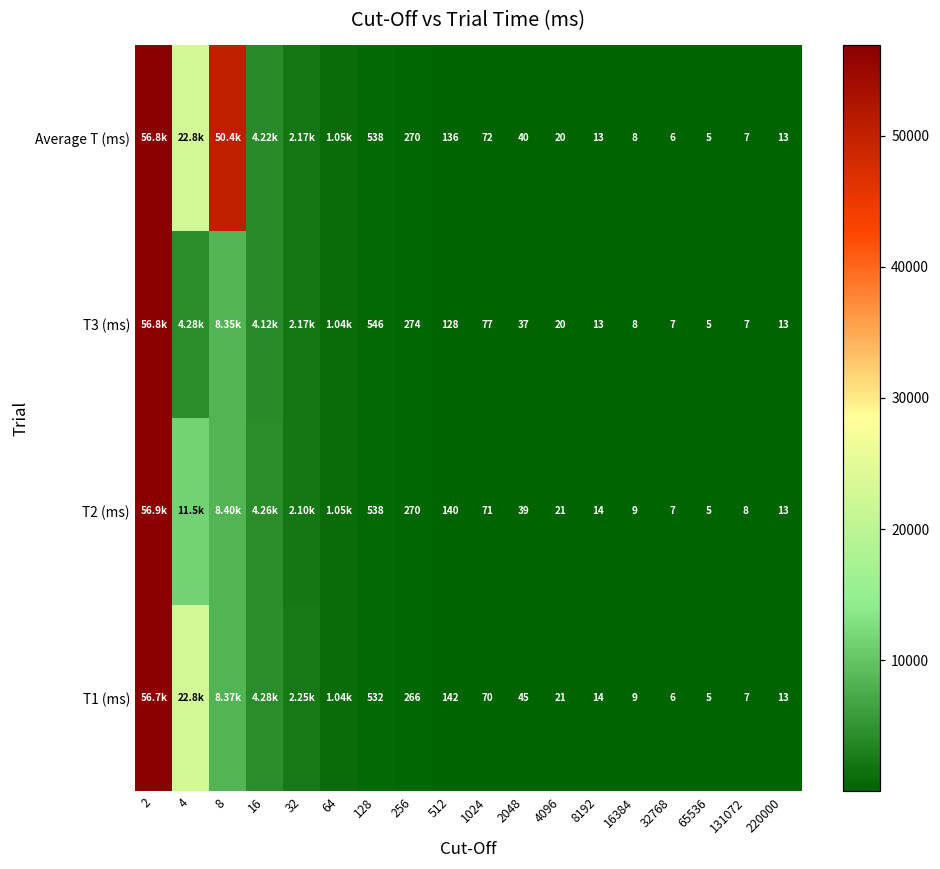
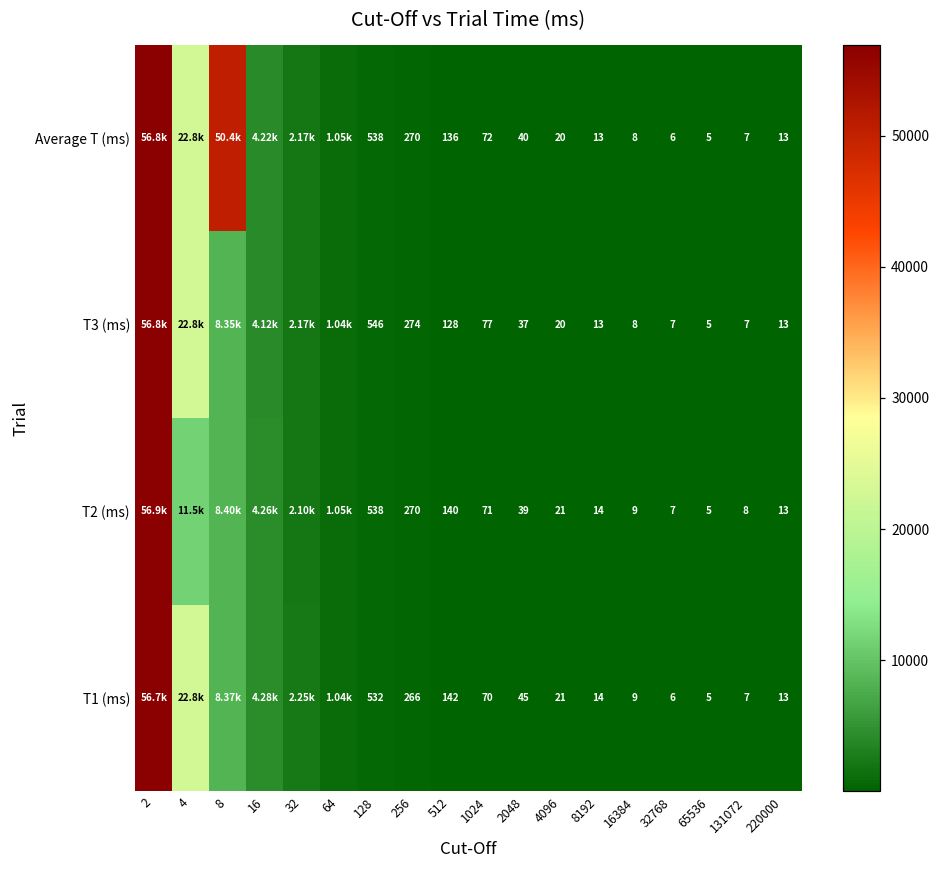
  {
    "Average T (ms)": {
      "2": "56.8k",
      "4": "22.8k",
      "8": "50.4k",
      "16": "4.22k",
      "32": "2.17k",
      "64": "1.05k",
      "128": "538",
      "256": "270",
      "512": "136",
      "1024": "72",
      "2048": "40",
      "4096": "20",
      "8192": "13",
      "16384": "8",
      "32768": "6",
      "65536": "5",
      "131072": "7",
      "220000": "13"
    },
    "T3 (ms)": {
      "2": "56.8k",
-     "4": "4.28k",
+     "4": "22.8k",
      "8": "8.35k",
      "16": "4.12k",
      "32": "2.17k",
      "64": "1.04k",
      "128": "546",
      "256": "274",
      "512": "128",
      "1024": "77",
      "2048": "37",
      "4096": "20",
      "8192": "13",
      "16384": "8",
      "32768": "7",
      "65536": "5",
      "131072": "7",
      "220000": "13"
    },
    "T2 (ms)": {
      "2": "56.9k",
      "4": "11.5k",
      "8": "8.40k",
      "16": "4.26k",
      "32": "2.10k",
      "64": "1.05k",
      "128": "538",
      "256": "270",
      "512": "140",
      "1024": "71",
      "2048": "39",
      "4096": "21",
      "8192": "14",
      "16384": "9",
      "32768": "7",
      "65536": "5",
      "131072": "8",
      "220000": "13"
    },
    "T1 (ms)": {
      "2": "56.7k",
      "4": "22.8k",
      "8": "8.37k",
      "16": "4.28k",
      "32": "2.25k",
      "64": "1.04k",
      "128": "532",
      "256": "266",
      "512": "142",
      "1024": "70",
      "2048": "45",
      "4096": "21",
      "8192": "14",
      "16384": "9",
      "32768": "6",
      "65536": "5",
      "131072": "7",
      "220000": "13"
    }
  }
